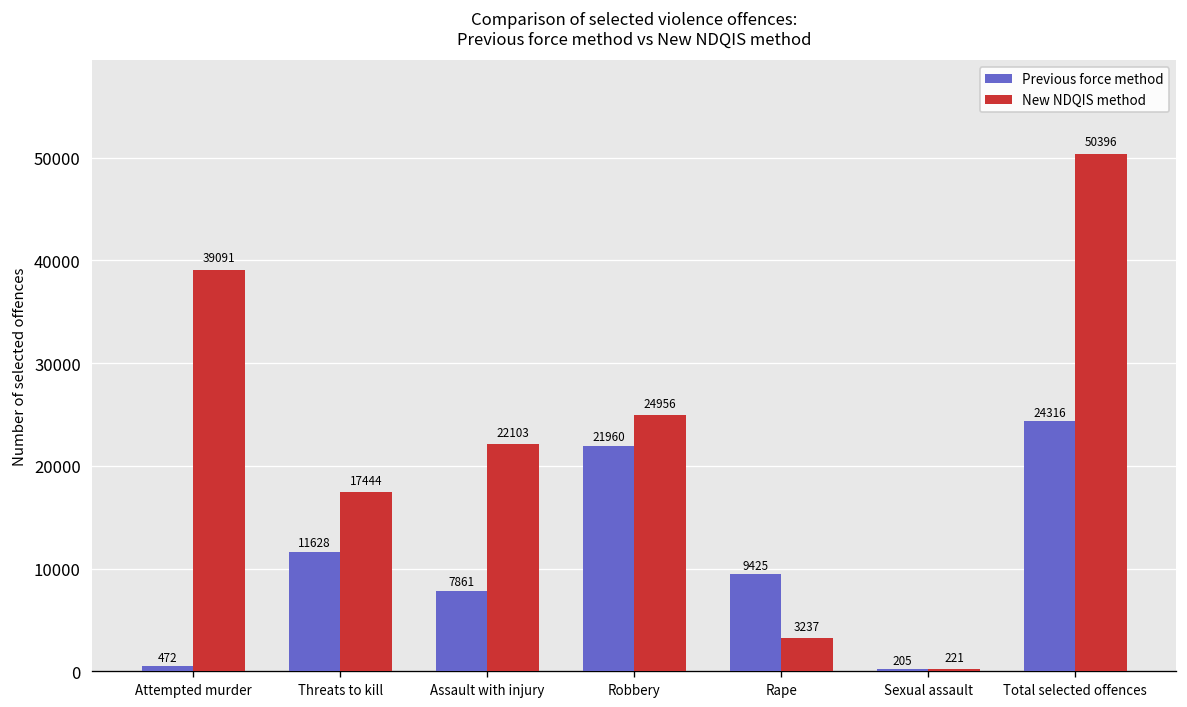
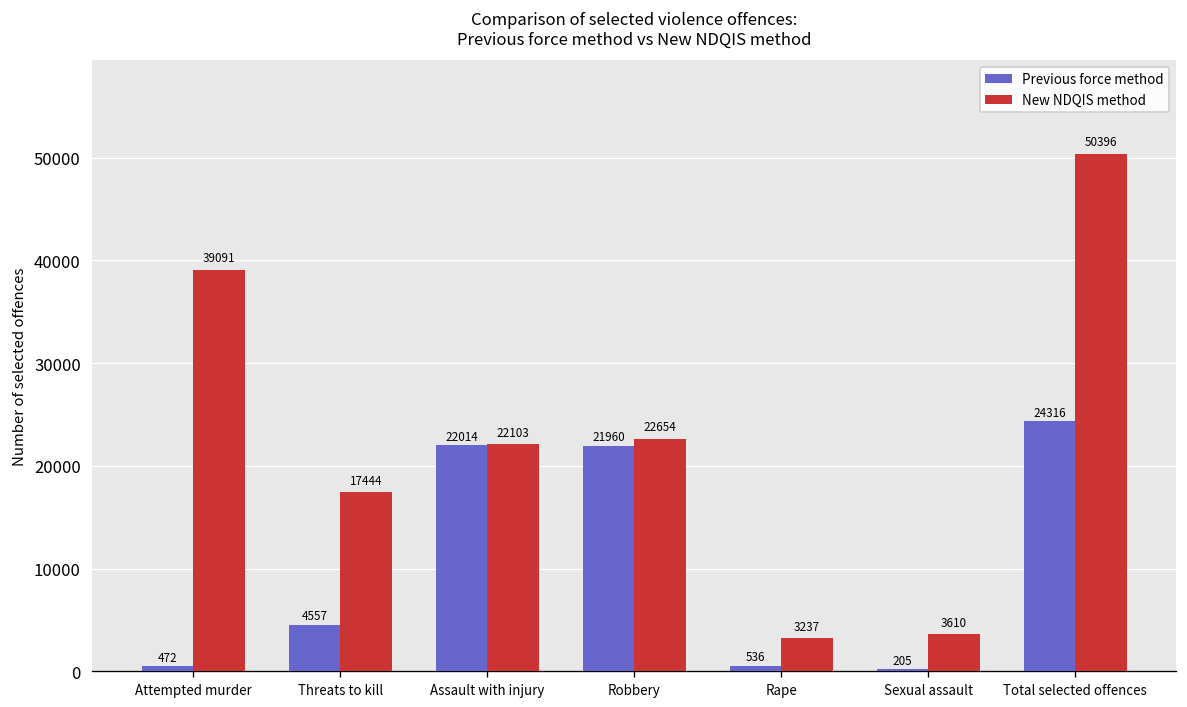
  {
    "Previous force method": {
      "Attempted murder": 472,
-     "Threats to kill": 11628,
-     "Assault with injury": 7861,
+     "Threats to kill": 4557,
+     "Assault with injury": 22014,
      "Robbery": 21960,
-     "Rape": 9425,
+     "Rape": 536,
      "Sexual assault": 205,
      "Total selected offences": 24316
    },
    "New NDQIS method": {
      "Attempted murder": 39091,
      "Threats to kill": 17444,
      "Assault with injury": 22103,
-     "Robbery": 24956,
+     "Robbery": 22654,
      "Rape": 3237,
-     "Sexual assault": 221,
+     "Sexual assault": 3610,
      "Total selected offences": 50396
    }
  }
